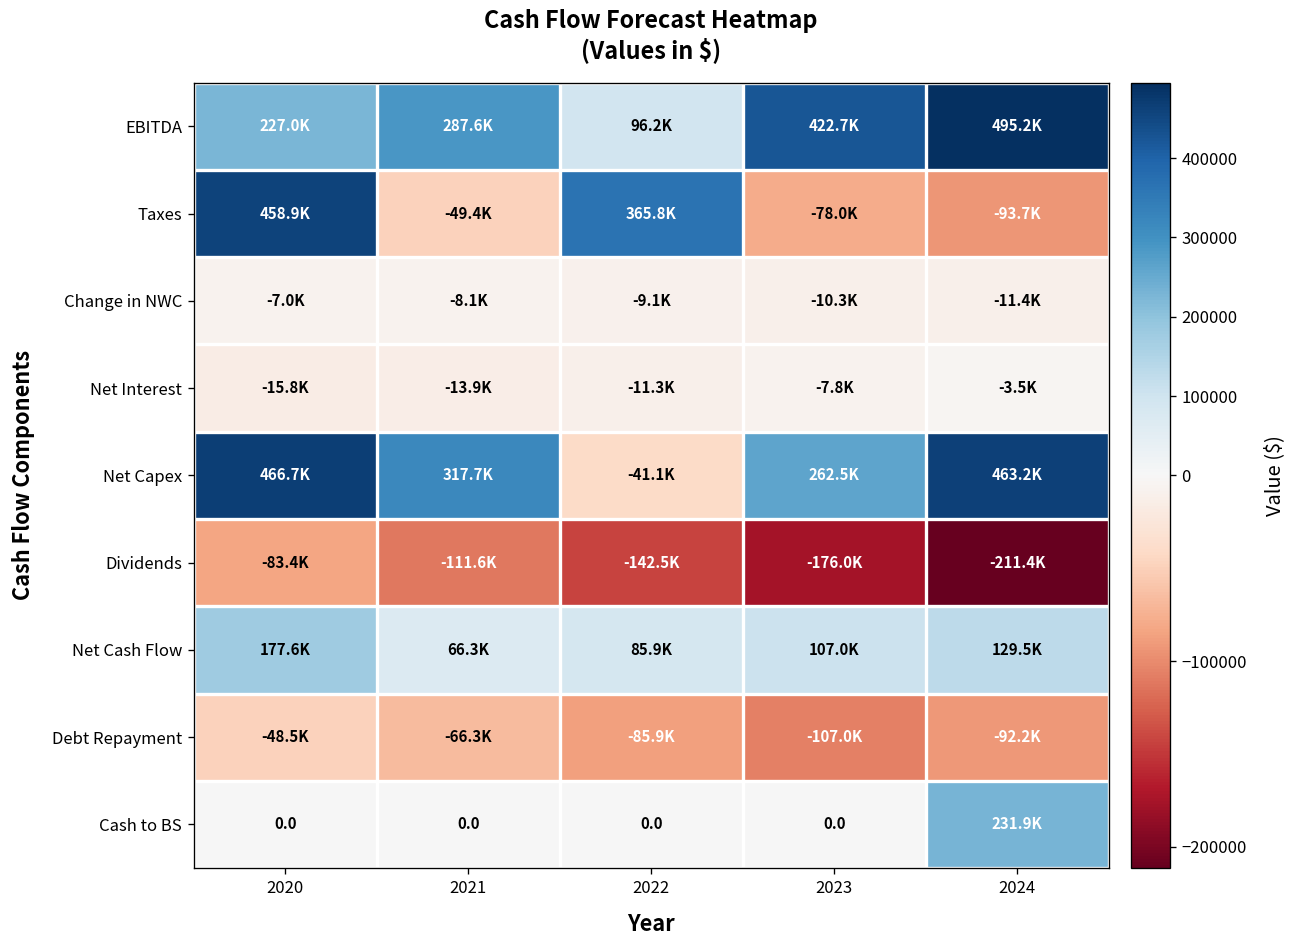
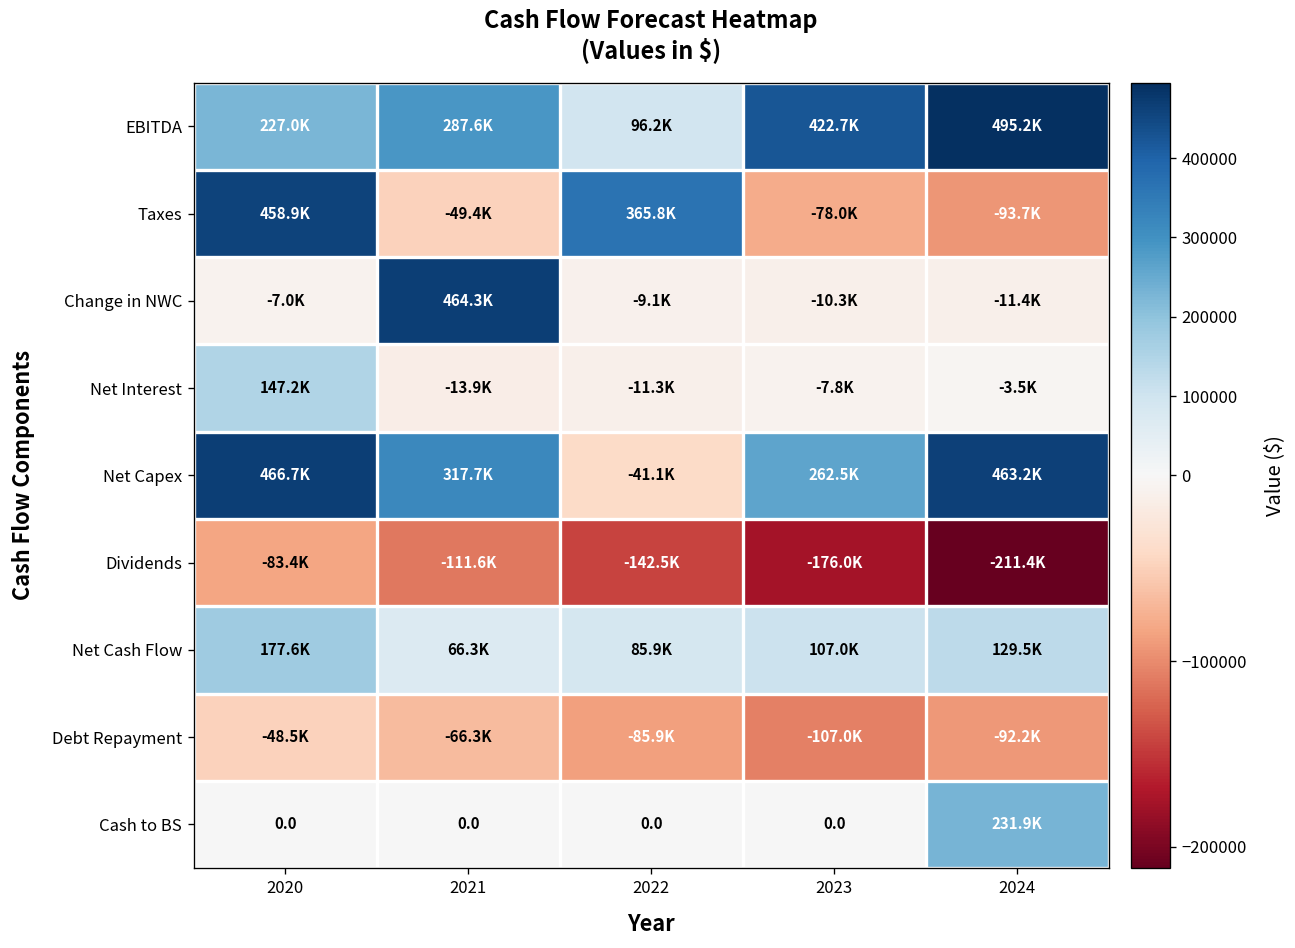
  {
    "EBITDA": {
      "2020": "227.0K",
      "2021": "287.6K",
      "2022": "96.2K",
      "2023": "422.7K",
      "2024": "495.2K"
    },
    "Taxes": {
      "2020": "458.9K",
      "2021": "-49.4K",
      "2022": "365.8K",
      "2023": "-78.0K",
      "2024": "-93.7K"
    },
    "Change in NWC": {
      "2020": "-7.0K",
-     "2021": "-8.1K",
+     "2021": "464.3K",
      "2022": "-9.1K",
      "2023": "-10.3K",
      "2024": "-11.4K"
    },
    "Net Interest": {
-     "2020": "-15.8K",
+     "2020": "147.2K",
      "2021": "-13.9K",
      "2022": "-11.3K",
      "2023": "-7.8K",
      "2024": "-3.5K"
    },
    "Net Capex": {
      "2020": "466.7K",
      "2021": "317.7K",
      "2022": "-41.1K",
      "2023": "262.5K",
      "2024": "463.2K"
    },
    "Dividends": {
      "2020": "-83.4K",
      "2021": "-111.6K",
      "2022": "-142.5K",
      "2023": "-176.0K",
      "2024": "-211.4K"
    },
    "Net Cash Flow": {
      "2020": "177.6K",
      "2021": "66.3K",
      "2022": "85.9K",
      "2023": "107.0K",
      "2024": "129.5K"
    },
    "Debt Repayment": {
      "2020": "-48.5K",
      "2021": "-66.3K",
      "2022": "-85.9K",
      "2023": "-107.0K",
      "2024": "-92.2K"
    },
    "Cash to BS": {
      "2020": "0.0",
      "2021": "0.0",
      "2022": "0.0",
      "2023": "0.0",
      "2024": "231.9K"
    }
  }
